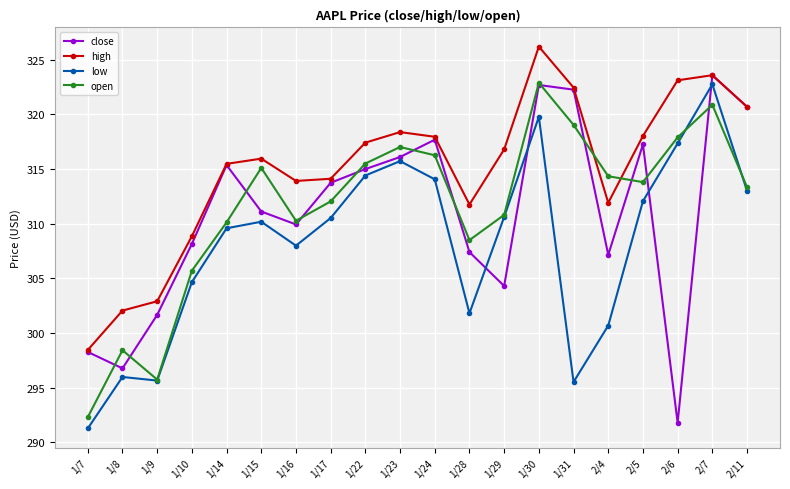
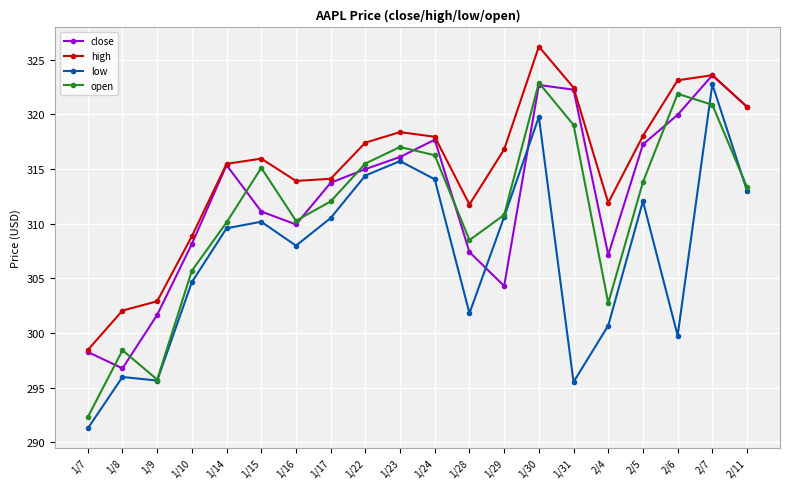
  {
    "close": {
      "1/8": 296.8,
      "1/9": 301.7,
      "1/10": 308.1,
      "1/15": 311.1,
      "1/16": 309.9,
      "1/17": 313.7,
      "1/22": 315.0,
      "1/23": 316.1,
      "1/24": 317.7,
      "1/28": 307.4,
      "1/29": 304.3,
      "2/4": 307.1,
      "2/5": 317.2,
-     "2/6": 291.8
+     "2/6": 320.0
    },
    "high": {
      "1/8": 302.0,
      "1/9": 302.9,
      "1/10": 308.8,
      "1/15": 315.9,
      "1/16": 313.9,
      "1/17": 314.1,
      "1/22": 317.4,
      "1/23": 318.4,
      "1/24": 317.9,
      "1/28": 311.7,
      "1/29": 316.8,
      "1/30": 326.2,
      "2/4": 311.9,
      "2/5": 318.0,
      "2/6": 323.1
    },
    "low": {
      "1/7": 291.3,
      "1/8": 296.0,
      "1/10": 304.7,
      "1/14": 309.6,
      "1/15": 310.2,
      "1/16": 308.0,
      "1/17": 310.5,
      "1/22": 314.4,
      "1/23": 315.7,
      "1/24": 314.1,
      "1/28": 301.8,
      "1/30": 319.8,
      "1/31": 295.5,
      "2/4": 300.7,
      "2/5": 312.1,
-     "2/6": 317.3,
+     "2/6": 299.8,
      "2/7": 322.7,
      "2/11": 313.0
    },
    "open": {
      "1/7": 292.3,
      "1/8": 298.4,
      "1/10": 305.7,
      "1/14": 310.1,
      "1/15": 315.1,
      "1/16": 310.3,
      "1/17": 312.0,
      "1/22": 315.5,
      "1/23": 317.0,
      "1/24": 316.3,
      "1/28": 308.5,
      "1/31": 319.0,
-     "2/4": 314.3,
+     "2/4": 302.7,
      "2/5": 313.8,
-     "2/6": 317.9,
+     "2/6": 321.9,
      "2/7": 320.9,
      "2/11": 313.3
    }
  }
